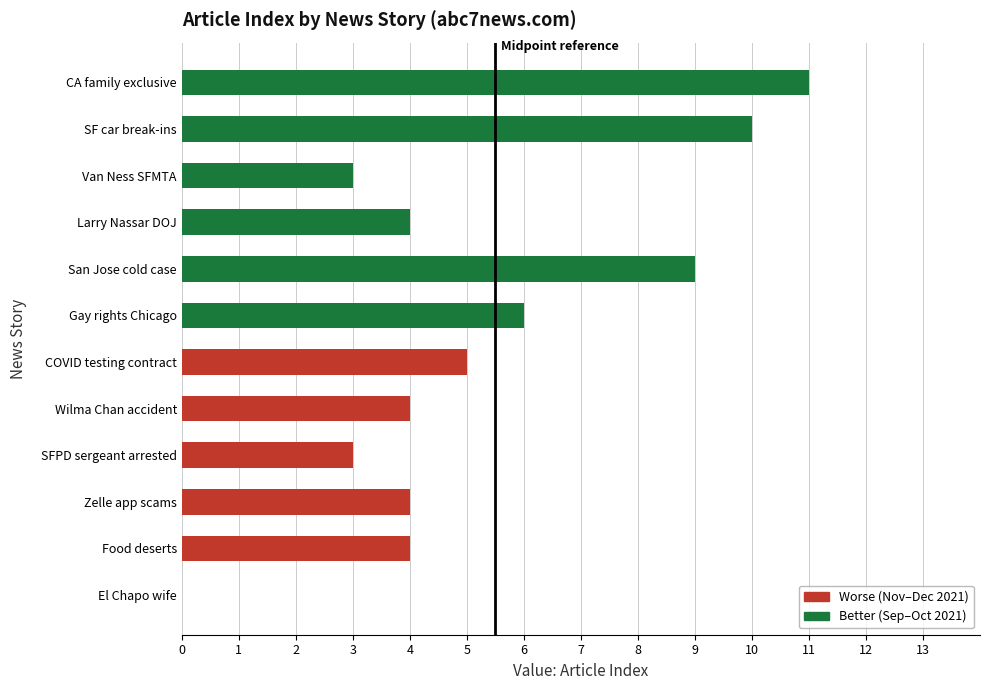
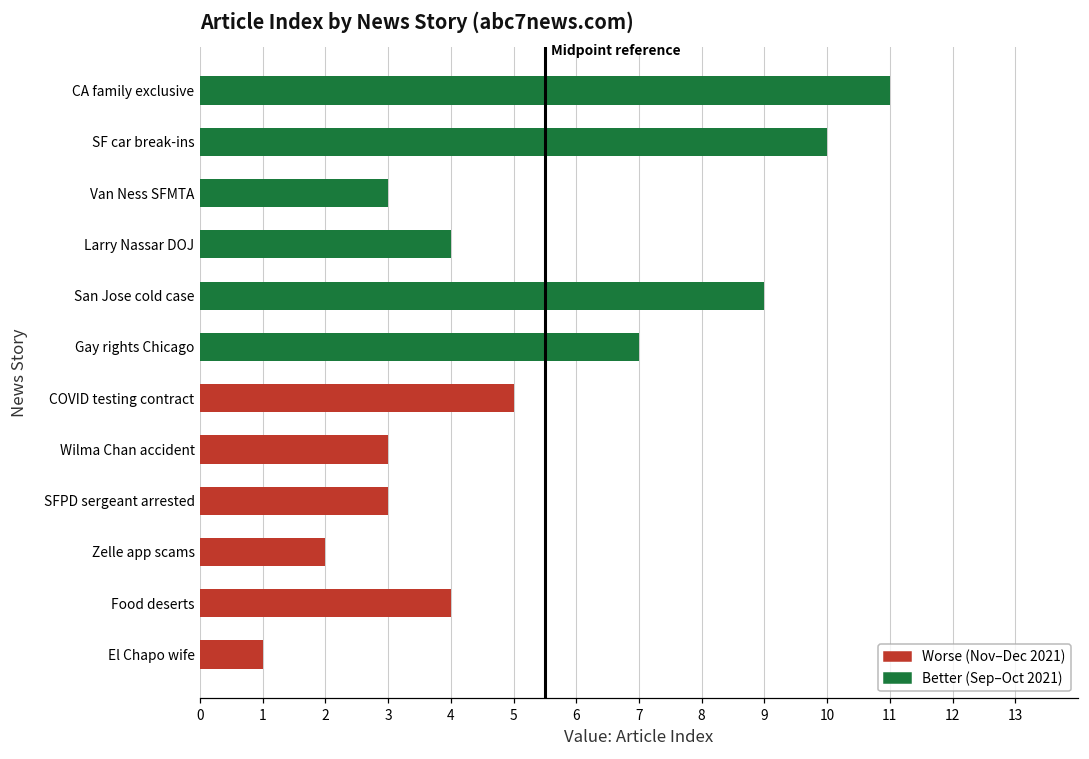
  {
    "CA family exclusive": 11,
    "SF car break-ins": 10,
    "Van Ness SFMTA": 3,
    "Larry Nassar DOJ": 4,
    "San Jose cold case": 9,
-   "Gay rights Chicago": 6,
+   "Gay rights Chicago": 7,
    "COVID testing contract": 5,
-   "Wilma Chan accident": 4,
+   "Wilma Chan accident": 3,
    "SFPD sergeant arrested": 3,
-   "Zelle app scams": 4,
+   "Zelle app scams": 2,
    "Food deserts": 4,
-   "El Chapo wife": 0
+   "El Chapo wife": 1
  }
